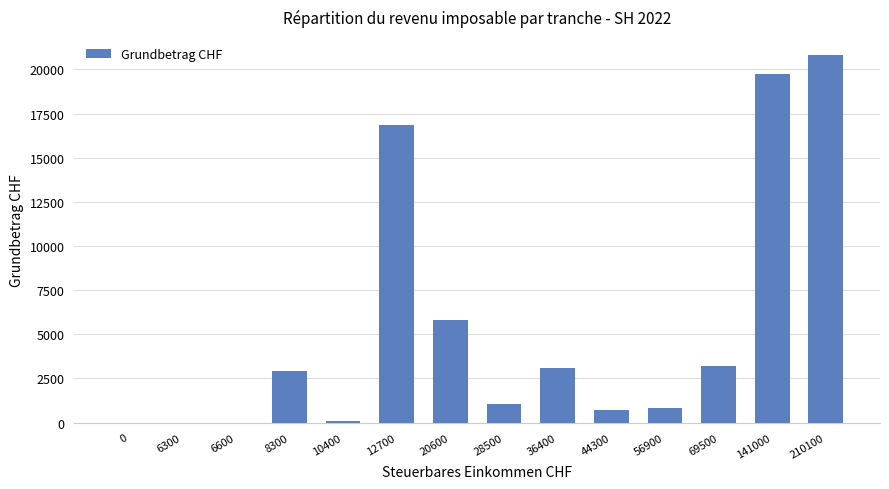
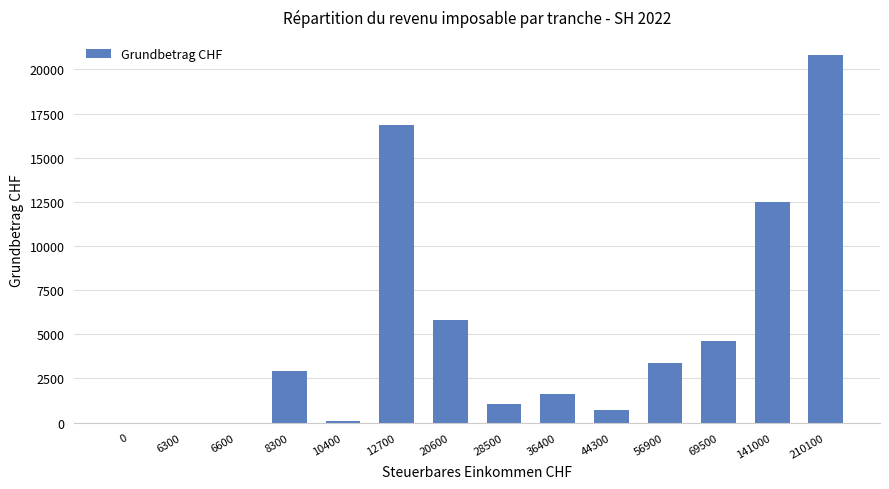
  {
    "0": 0,
    "6300": 0,
    "8300": 2900,
    "12700": 16900,
    "20600": 5800,
    "28500": 1100,
-   "36400": 3100,
+   "36400": 1600,
    "44300": 700,
-   "56900": 800,
-   "69500": 3200,
-   "141000": 19700,
+   "56900": 3400,
+   "69500": 4600,
+   "141000": 12500,
    "210100": 20800
  }
